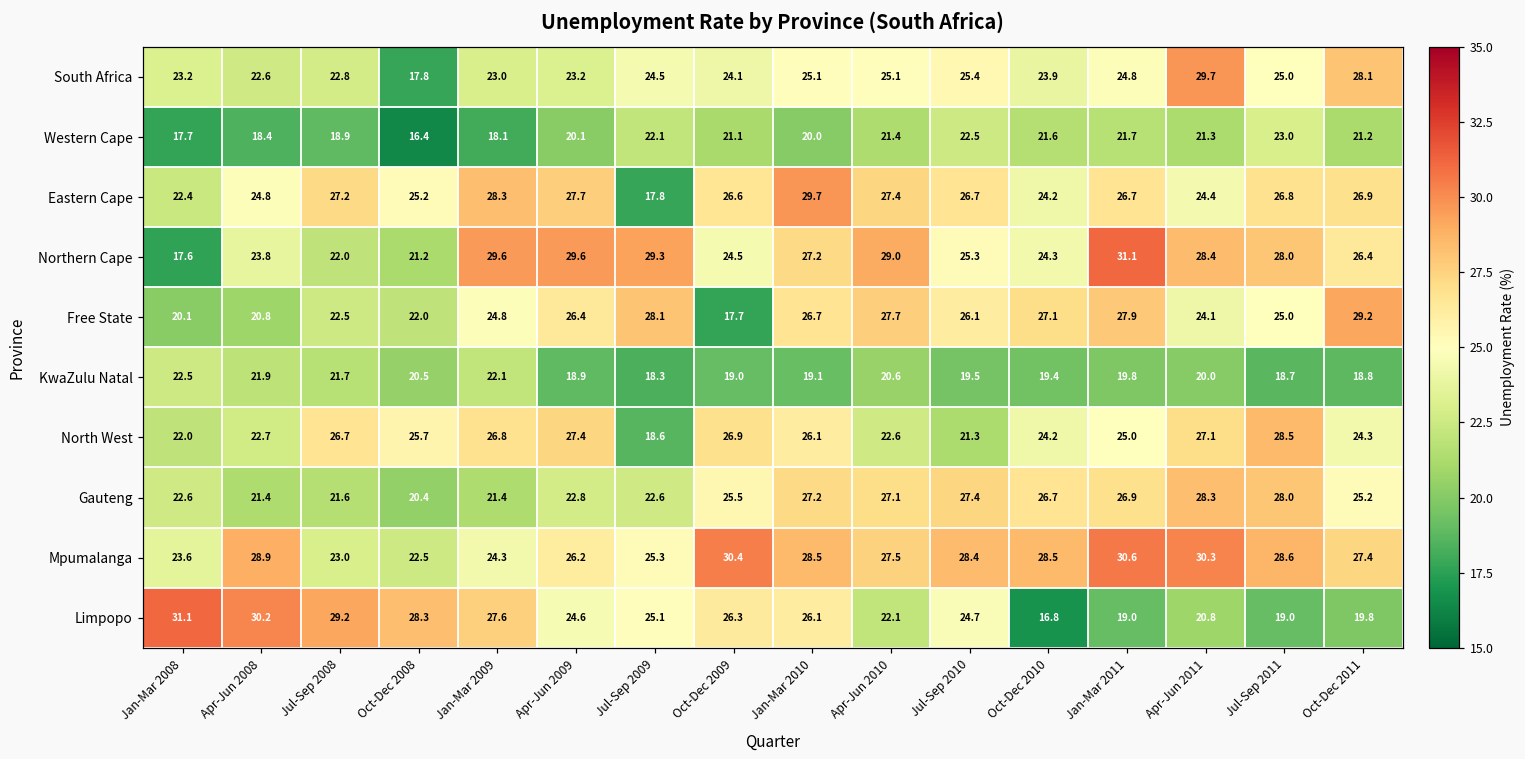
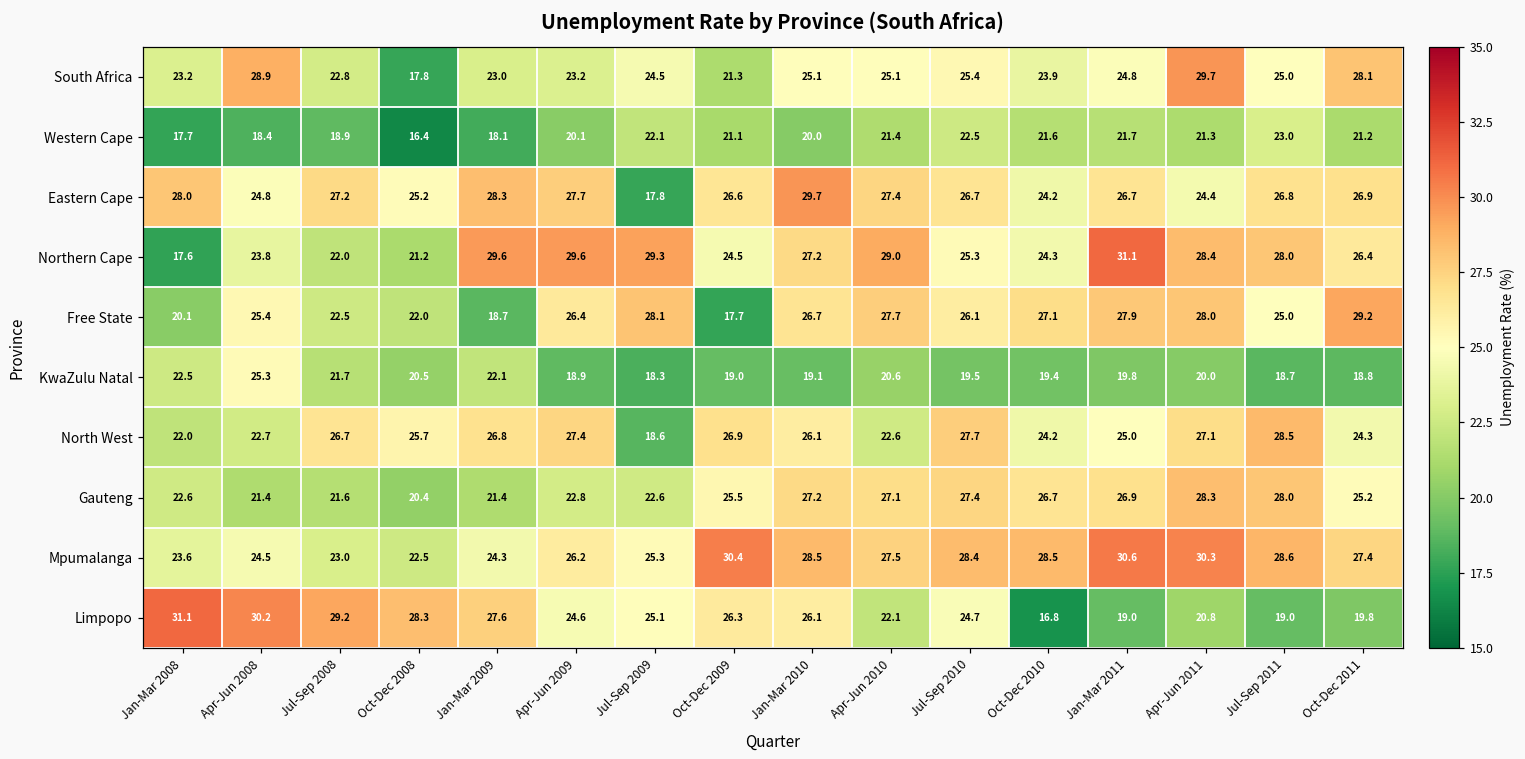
  {
    "South Africa": {
      "Jan-Mar 2008": 23.2,
-     "Apr-Jun 2008": 22.6,
+     "Apr-Jun 2008": 28.9,
      "Jul-Sep 2008": 22.8,
      "Oct-Dec 2008": 17.8,
      "Jan-Mar 2009": 23.0,
      "Apr-Jun 2009": 23.2,
      "Jul-Sep 2009": 24.5,
-     "Oct-Dec 2009": 24.1,
+     "Oct-Dec 2009": 21.3,
      "Jan-Mar 2010": 25.1,
      "Apr-Jun 2010": 25.1,
      "Jul-Sep 2010": 25.4,
      "Oct-Dec 2010": 23.9,
      "Jan-Mar 2011": 24.8,
      "Apr-Jun 2011": 29.7,
      "Jul-Sep 2011": 25.0,
      "Oct-Dec 2011": 28.1
    },
    "Western Cape": {
      "Jan-Mar 2008": 17.7,
      "Apr-Jun 2008": 18.4,
      "Jul-Sep 2008": 18.9,
      "Oct-Dec 2008": 16.4,
      "Jan-Mar 2009": 18.1,
      "Apr-Jun 2009": 20.1,
      "Jul-Sep 2009": 22.1,
      "Oct-Dec 2009": 21.1,
      "Jan-Mar 2010": 20.0,
      "Apr-Jun 2010": 21.4,
      "Jul-Sep 2010": 22.5,
      "Oct-Dec 2010": 21.6,
      "Jan-Mar 2011": 21.7,
      "Apr-Jun 2011": 21.3,
      "Jul-Sep 2011": 23.0,
      "Oct-Dec 2011": 21.2
    },
    "Eastern Cape": {
-     "Jan-Mar 2008": 22.4,
+     "Jan-Mar 2008": 28.0,
      "Apr-Jun 2008": 24.8,
      "Jul-Sep 2008": 27.2,
      "Oct-Dec 2008": 25.2,
      "Jan-Mar 2009": 28.3,
      "Apr-Jun 2009": 27.7,
      "Jul-Sep 2009": 17.8,
      "Oct-Dec 2009": 26.6,
      "Jan-Mar 2010": 29.7,
      "Apr-Jun 2010": 27.4,
      "Jul-Sep 2010": 26.7,
      "Oct-Dec 2010": 24.2,
      "Jan-Mar 2011": 26.7,
      "Apr-Jun 2011": 24.4,
      "Jul-Sep 2011": 26.8,
      "Oct-Dec 2011": 26.9
    },
    "Northern Cape": {
      "Jan-Mar 2008": 17.6,
      "Apr-Jun 2008": 23.8,
      "Jul-Sep 2008": 22.0,
      "Oct-Dec 2008": 21.2,
      "Jan-Mar 2009": 29.6,
      "Apr-Jun 2009": 29.6,
      "Jul-Sep 2009": 29.3,
      "Oct-Dec 2009": 24.5,
      "Jan-Mar 2010": 27.2,
      "Apr-Jun 2010": 29.0,
      "Jul-Sep 2010": 25.3,
      "Oct-Dec 2010": 24.3,
      "Jan-Mar 2011": 31.1,
      "Apr-Jun 2011": 28.4,
      "Jul-Sep 2011": 28.0,
      "Oct-Dec 2011": 26.4
    },
    "Free State": {
      "Jan-Mar 2008": 20.1,
-     "Apr-Jun 2008": 20.8,
+     "Apr-Jun 2008": 25.4,
      "Jul-Sep 2008": 22.5,
      "Oct-Dec 2008": 22.0,
-     "Jan-Mar 2009": 24.8,
+     "Jan-Mar 2009": 18.7,
      "Apr-Jun 2009": 26.4,
      "Jul-Sep 2009": 28.1,
      "Oct-Dec 2009": 17.7,
      "Jan-Mar 2010": 26.7,
      "Apr-Jun 2010": 27.7,
      "Jul-Sep 2010": 26.1,
      "Oct-Dec 2010": 27.1,
      "Jan-Mar 2011": 27.9,
-     "Apr-Jun 2011": 24.1,
+     "Apr-Jun 2011": 28.0,
      "Jul-Sep 2011": 25.0,
      "Oct-Dec 2011": 29.2
    },
    "KwaZulu Natal": {
      "Jan-Mar 2008": 22.5,
-     "Apr-Jun 2008": 21.9,
+     "Apr-Jun 2008": 25.3,
      "Jul-Sep 2008": 21.7,
      "Oct-Dec 2008": 20.5,
      "Jan-Mar 2009": 22.1,
      "Apr-Jun 2009": 18.9,
      "Jul-Sep 2009": 18.3,
      "Oct-Dec 2009": 19.0,
      "Jan-Mar 2010": 19.1,
      "Apr-Jun 2010": 20.6,
      "Jul-Sep 2010": 19.5,
      "Oct-Dec 2010": 19.4,
      "Jan-Mar 2011": 19.8,
      "Apr-Jun 2011": 20.0,
      "Jul-Sep 2011": 18.7,
      "Oct-Dec 2011": 18.8
    },
    "North West": {
      "Jan-Mar 2008": 22.0,
      "Apr-Jun 2008": 22.7,
      "Jul-Sep 2008": 26.7,
      "Oct-Dec 2008": 25.7,
      "Jan-Mar 2009": 26.8,
      "Apr-Jun 2009": 27.4,
      "Jul-Sep 2009": 18.6,
      "Oct-Dec 2009": 26.9,
      "Jan-Mar 2010": 26.1,
      "Apr-Jun 2010": 22.6,
-     "Jul-Sep 2010": 21.3,
+     "Jul-Sep 2010": 27.7,
      "Oct-Dec 2010": 24.2,
      "Jan-Mar 2011": 25.0,
      "Apr-Jun 2011": 27.1,
      "Jul-Sep 2011": 28.5,
      "Oct-Dec 2011": 24.3
    },
    "Gauteng": {
      "Jan-Mar 2008": 22.6,
      "Apr-Jun 2008": 21.4,
      "Jul-Sep 2008": 21.6,
      "Oct-Dec 2008": 20.4,
      "Jan-Mar 2009": 21.4,
      "Apr-Jun 2009": 22.8,
      "Jul-Sep 2009": 22.6,
      "Oct-Dec 2009": 25.5,
      "Jan-Mar 2010": 27.2,
      "Apr-Jun 2010": 27.1,
      "Jul-Sep 2010": 27.4,
      "Oct-Dec 2010": 26.7,
      "Jan-Mar 2011": 26.9,
      "Apr-Jun 2011": 28.3,
      "Jul-Sep 2011": 28.0,
      "Oct-Dec 2011": 25.2
    },
    "Mpumalanga": {
      "Jan-Mar 2008": 23.6,
-     "Apr-Jun 2008": 28.9,
+     "Apr-Jun 2008": 24.5,
      "Jul-Sep 2008": 23.0,
      "Oct-Dec 2008": 22.5,
      "Jan-Mar 2009": 24.3,
      "Apr-Jun 2009": 26.2,
      "Jul-Sep 2009": 25.3,
      "Oct-Dec 2009": 30.4,
      "Jan-Mar 2010": 28.5,
      "Apr-Jun 2010": 27.5,
      "Jul-Sep 2010": 28.4,
      "Oct-Dec 2010": 28.5,
      "Jan-Mar 2011": 30.6,
      "Apr-Jun 2011": 30.3,
      "Jul-Sep 2011": 28.6,
      "Oct-Dec 2011": 27.4
    },
    "Limpopo": {
      "Jan-Mar 2008": 31.1,
      "Apr-Jun 2008": 30.2,
      "Jul-Sep 2008": 29.2,
      "Oct-Dec 2008": 28.3,
      "Jan-Mar 2009": 27.6,
      "Apr-Jun 2009": 24.6,
      "Jul-Sep 2009": 25.1,
      "Oct-Dec 2009": 26.3,
      "Jan-Mar 2010": 26.1,
      "Apr-Jun 2010": 22.1,
      "Jul-Sep 2010": 24.7,
      "Oct-Dec 2010": 16.8,
      "Jan-Mar 2011": 19.0,
      "Apr-Jun 2011": 20.8,
      "Jul-Sep 2011": 19.0,
      "Oct-Dec 2011": 19.8
    }
  }
